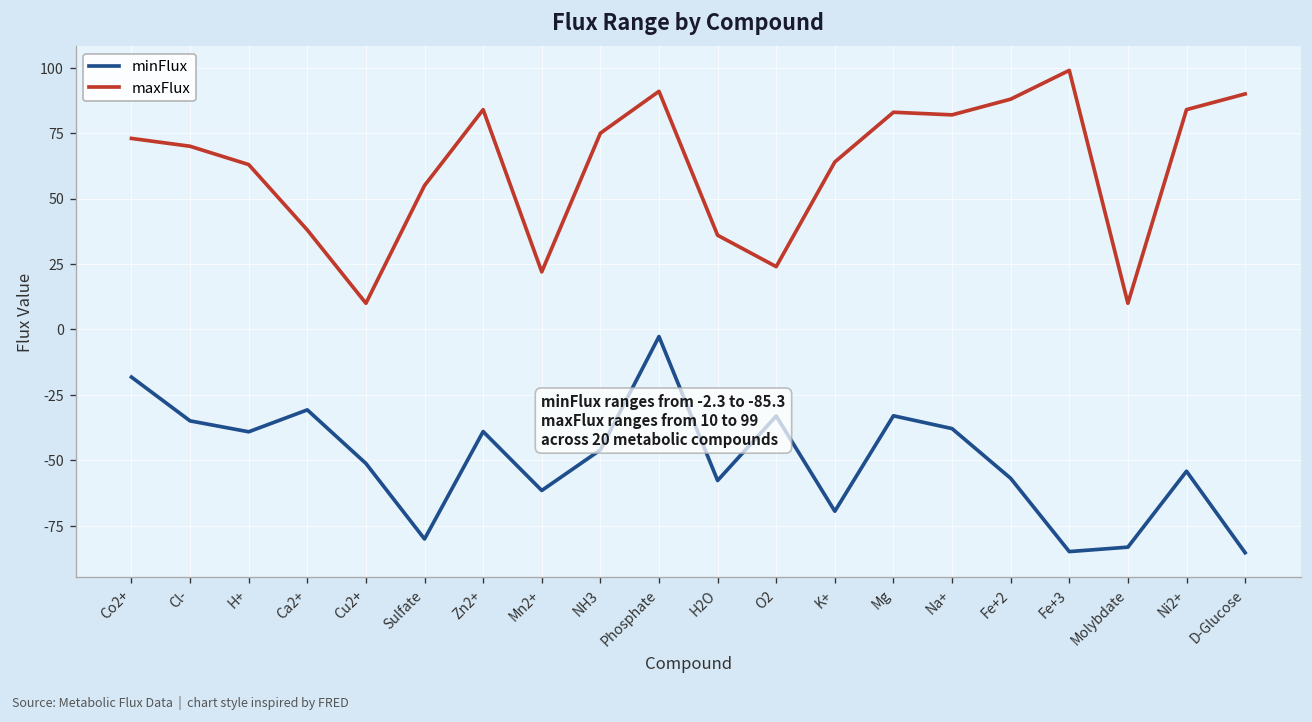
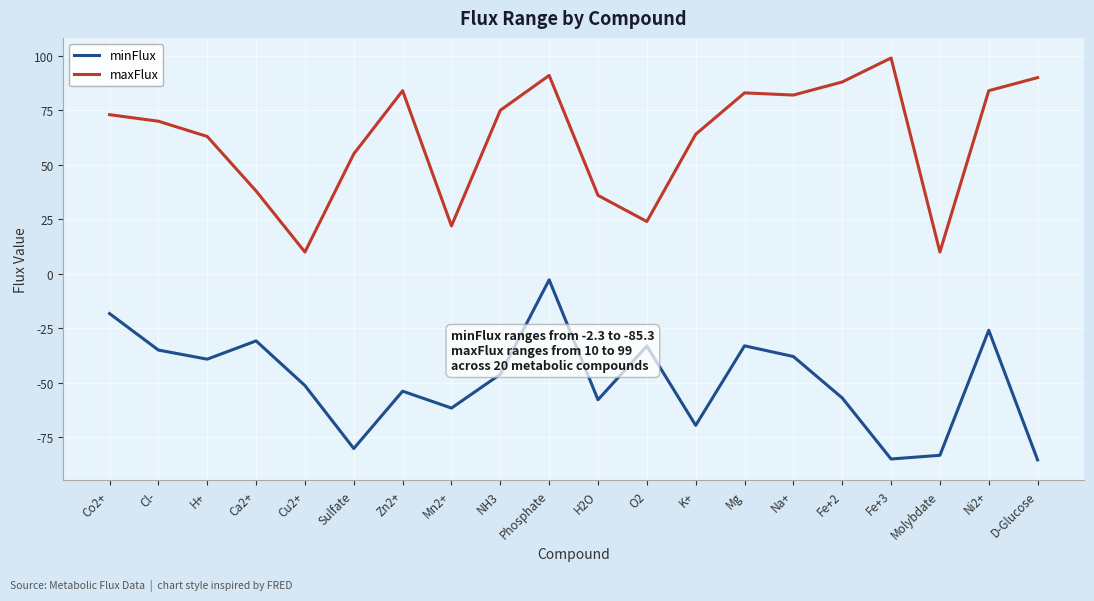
  {
    "minFlux": {
      "Co2+": -18,
      "Cl-": -35,
      "H+": -39,
      "Ca2+": -31,
      "Cu2+": -51,
      "Sulfate": -80,
-     "Zn2+": -39,
+     "Zn2+": -54,
      "Mn2+": -62,
      "Phosphate": -3,
      "H2O": -58,
      "K+": -69,
      "Mg": -33,
      "Na+": -38,
      "Fe+2": -57,
      "Fe+3": -85,
      "Molybdate": -83,
-     "Ni2+": -54,
+     "Ni2+": -26,
      "D-Glucose": -85
    },
    "maxFlux": {
      "Co2+": 73,
      "Cl-": 70,
      "H+": 63,
      "Ca2+": 38,
      "Cu2+": 10,
      "Sulfate": 55,
      "Zn2+": 84,
      "Mn2+": 22,
      "NH3": 75,
      "Phosphate": 91,
      "H2O": 36,
      "O2": 24,
      "K+": 64,
      "Mg": 83,
      "Na+": 82,
      "Fe+2": 88,
      "Fe+3": 99,
      "Molybdate": 10,
      "Ni2+": 84,
      "D-Glucose": 90
    }
  }
